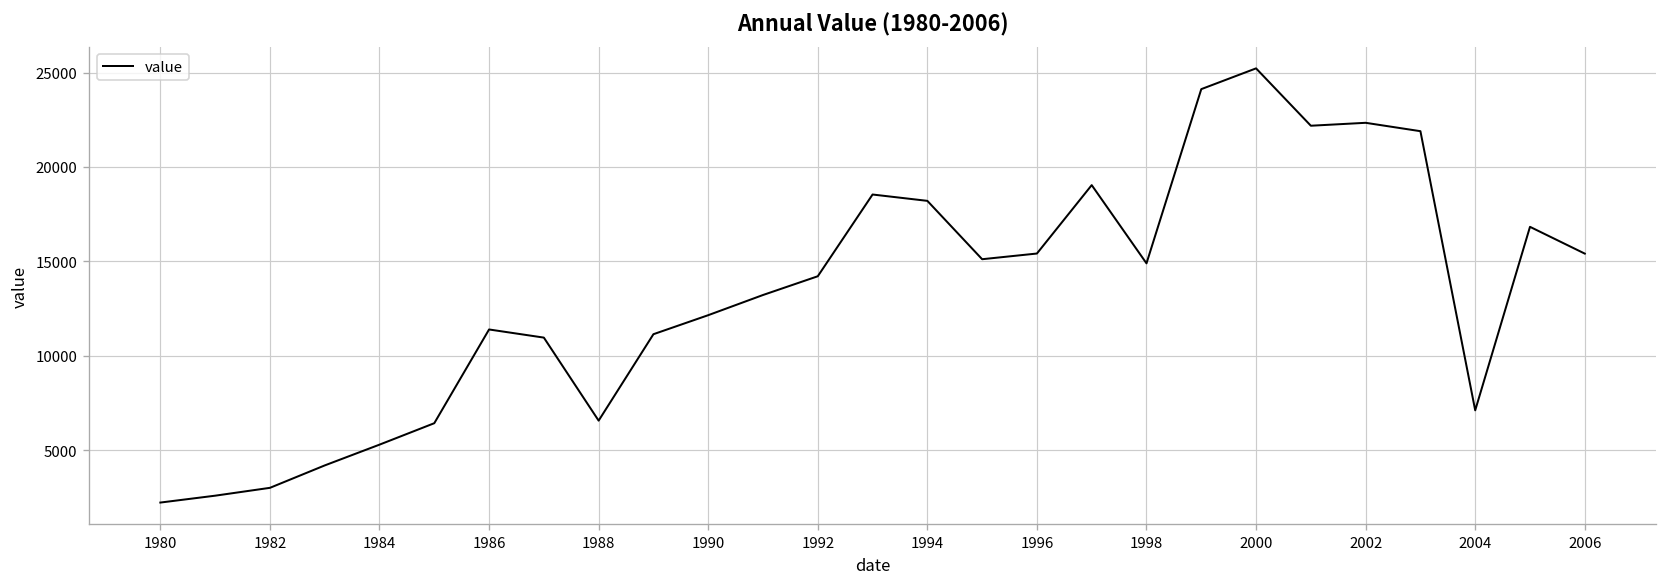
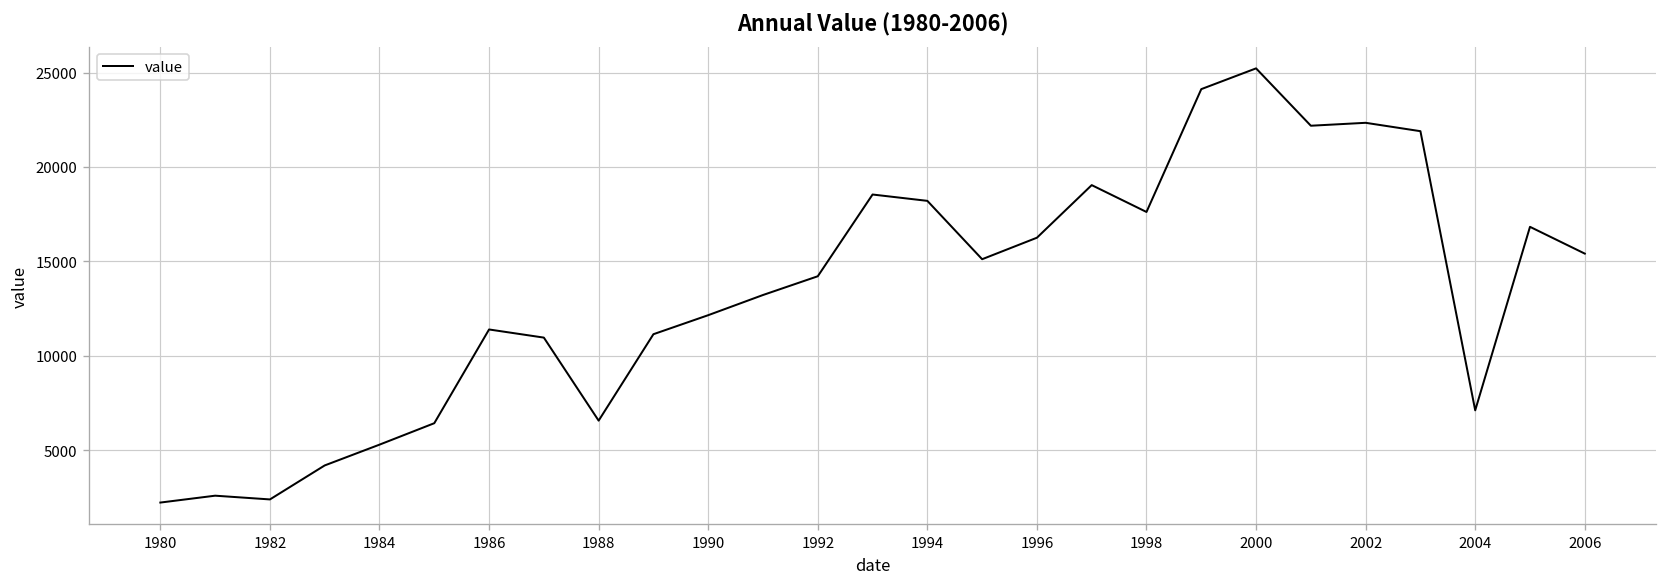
  {
    "1980": 2200,
-   "1982": 3000,
+   "1982": 2400,
    "1984": 5300,
    "1986": 11400,
    "1988": 6600,
    "1990": 12100,
    "1992": 14200,
    "1994": 18200,
-   "1996": 15400,
-   "1998": 14900,
+   "1996": 16200,
+   "1998": 17600,
    "2000": 25200,
    "2002": 22300,
    "2004": 7100,
    "2006": 15400
  }
